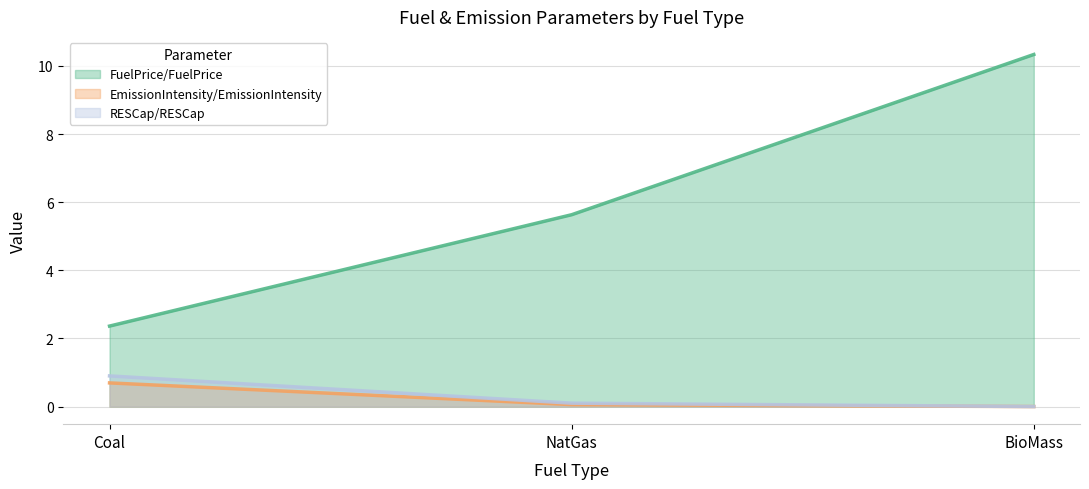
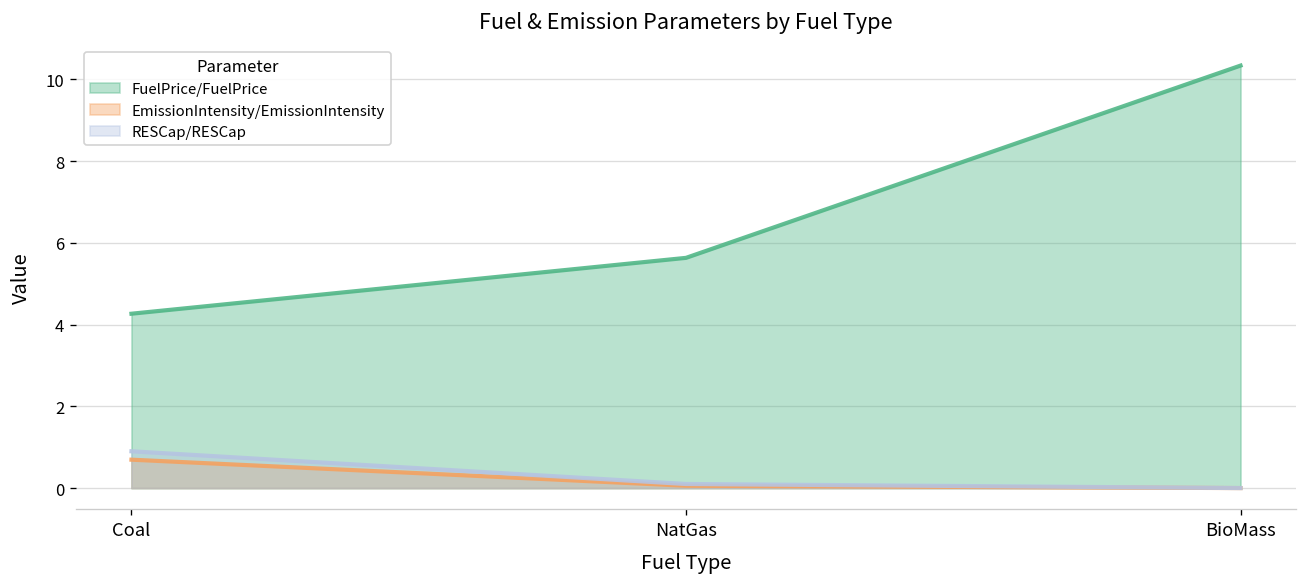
  {
    "FuelPrice/FuelPrice": {
-     "Coal": 2.4,
+     "Coal": 4.3,
      "NatGas": 5.6,
      "BioMass": 10.3
    },
    "EmissionIntensity/EmissionIntensity": {
      "Coal": 0.7
    },
    "RESCap/RESCap": {
      "Coal": 0.9
    }
  }
